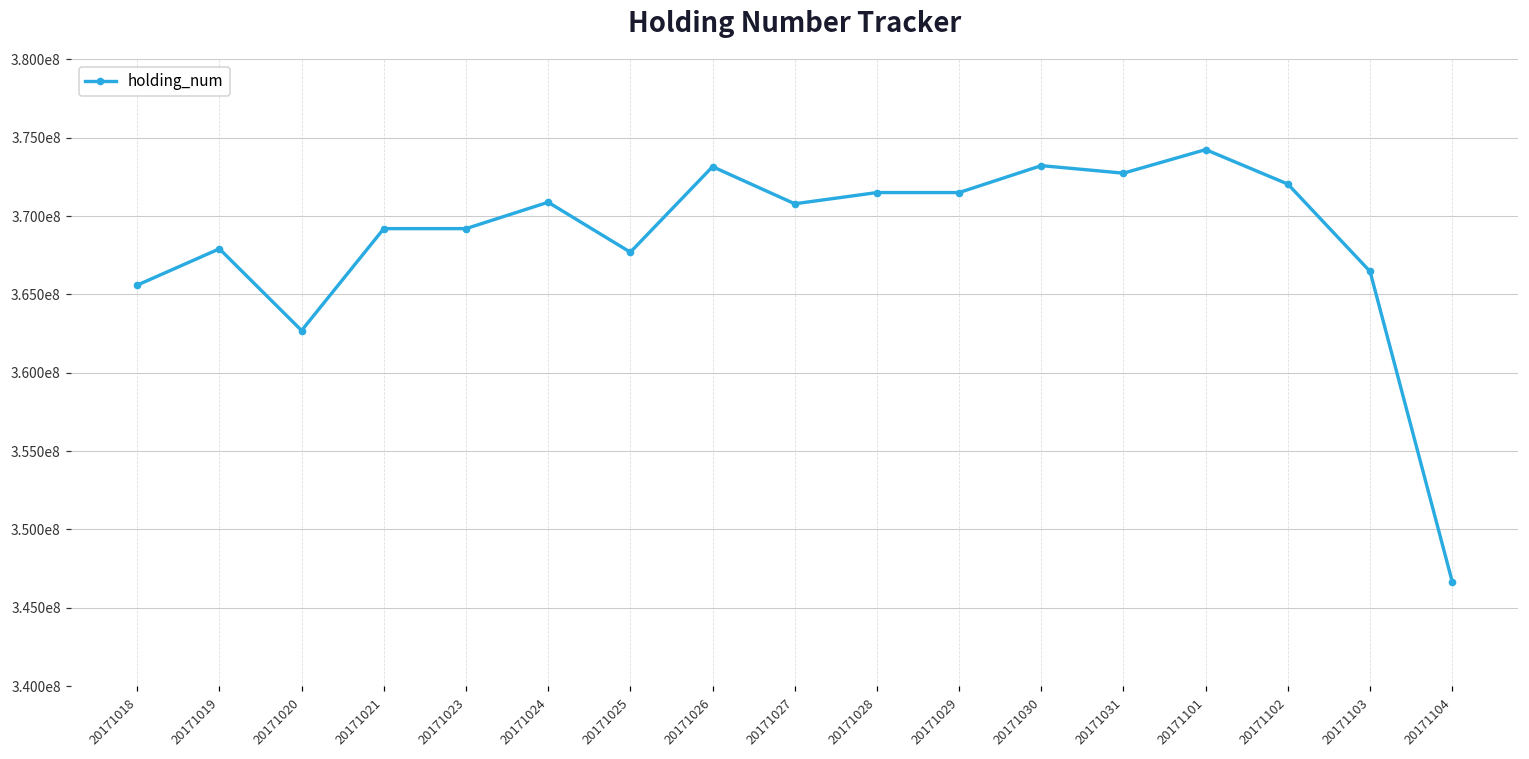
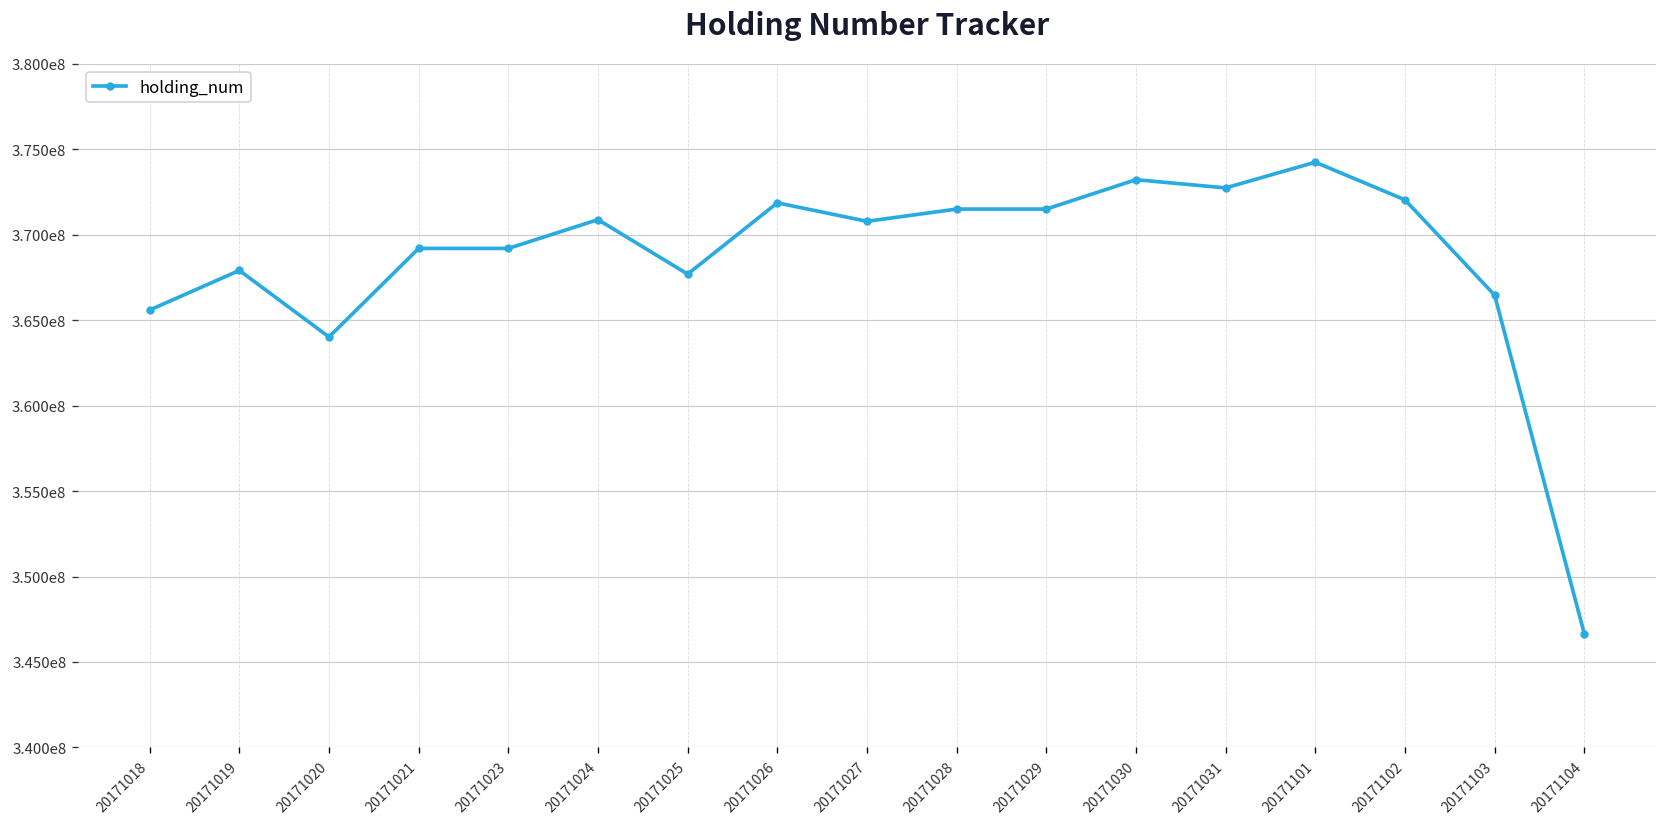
  {
    "20171018": 365600000,
    "20171019": 367900000,
-   "20171020": 362700000,
+   "20171020": 364000000,
    "20171021": 369200000,
    "20171023": 369200000,
    "20171024": 370900000,
    "20171025": 367700000,
-   "20171026": 373200000,
+   "20171026": 371900000,
    "20171027": 370800000,
    "20171028": 371500000,
    "20171029": 371500000,
    "20171030": 373200000,
    "20171031": 372700000,
    "20171101": 374200000,
    "20171102": 372000000,
    "20171103": 366500000,
    "20171104": 346700000
  }
